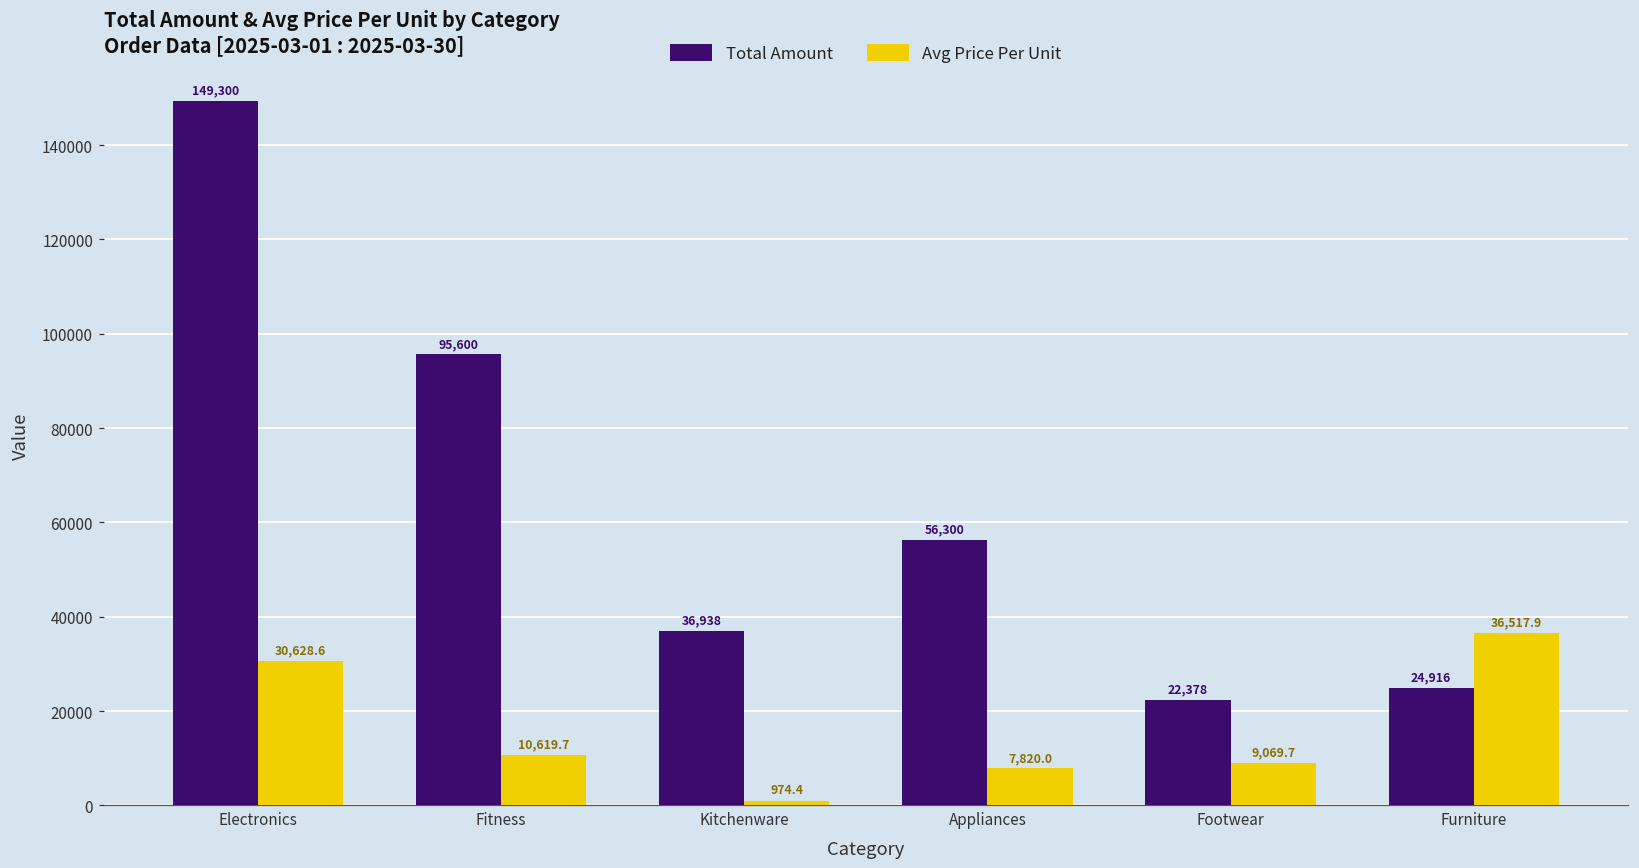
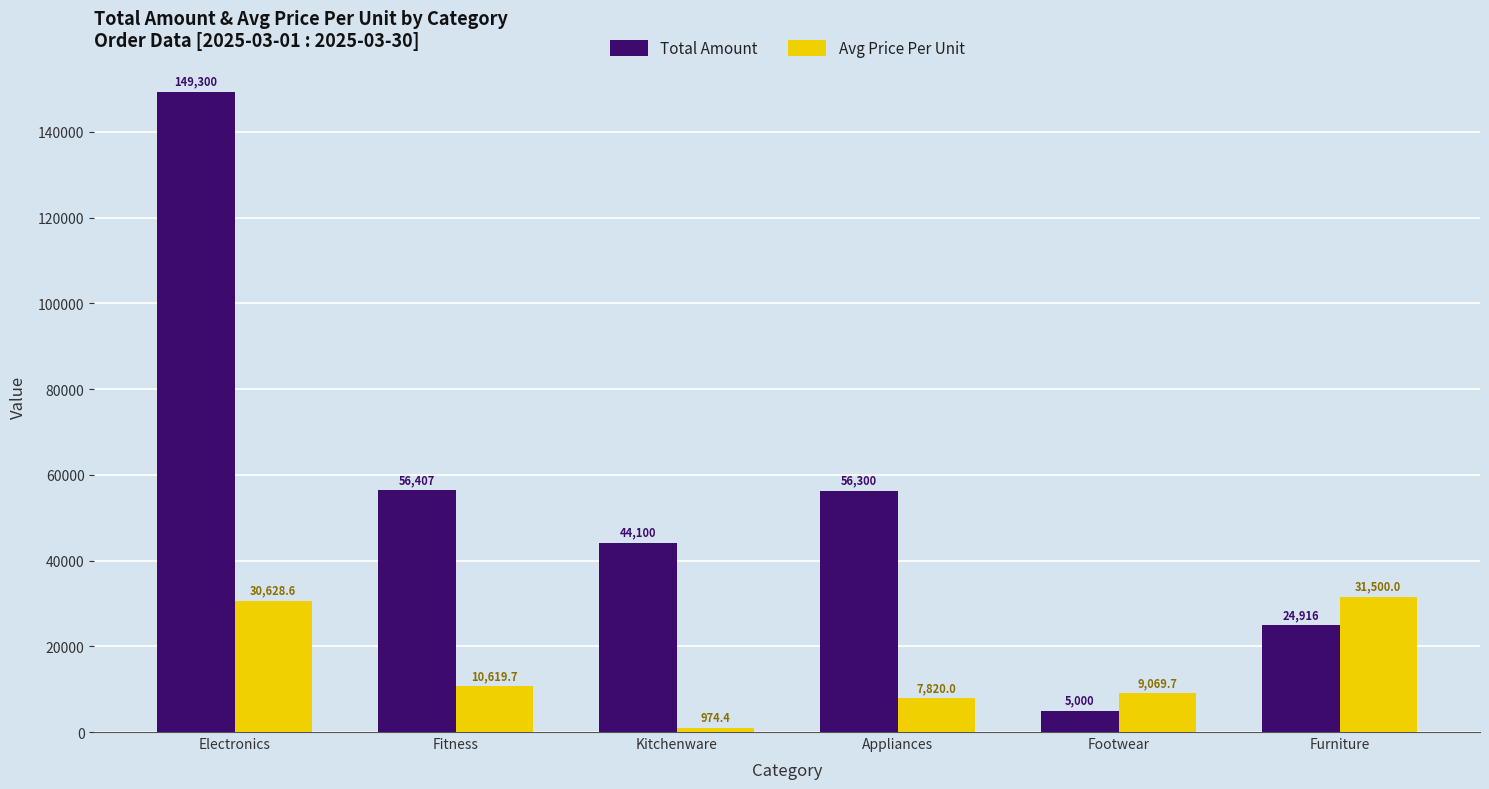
  {
    "Total Amount": {
      "Electronics": "149,300",
-     "Fitness": "95,600",
-     "Kitchenware": "36,938",
+     "Fitness": "56,407",
+     "Kitchenware": "44,100",
      "Appliances": "56,300",
-     "Footwear": "22,378",
+     "Footwear": "5,000",
      "Furniture": "24,916"
    },
    "Avg Price Per Unit": {
      "Electronics": "30,628.6",
      "Fitness": "10,619.7",
      "Kitchenware": "974.4",
      "Appliances": "7,820.0",
      "Footwear": "9,069.7",
-     "Furniture": "36,517.9"
+     "Furniture": "31,500.0"
    }
  }
